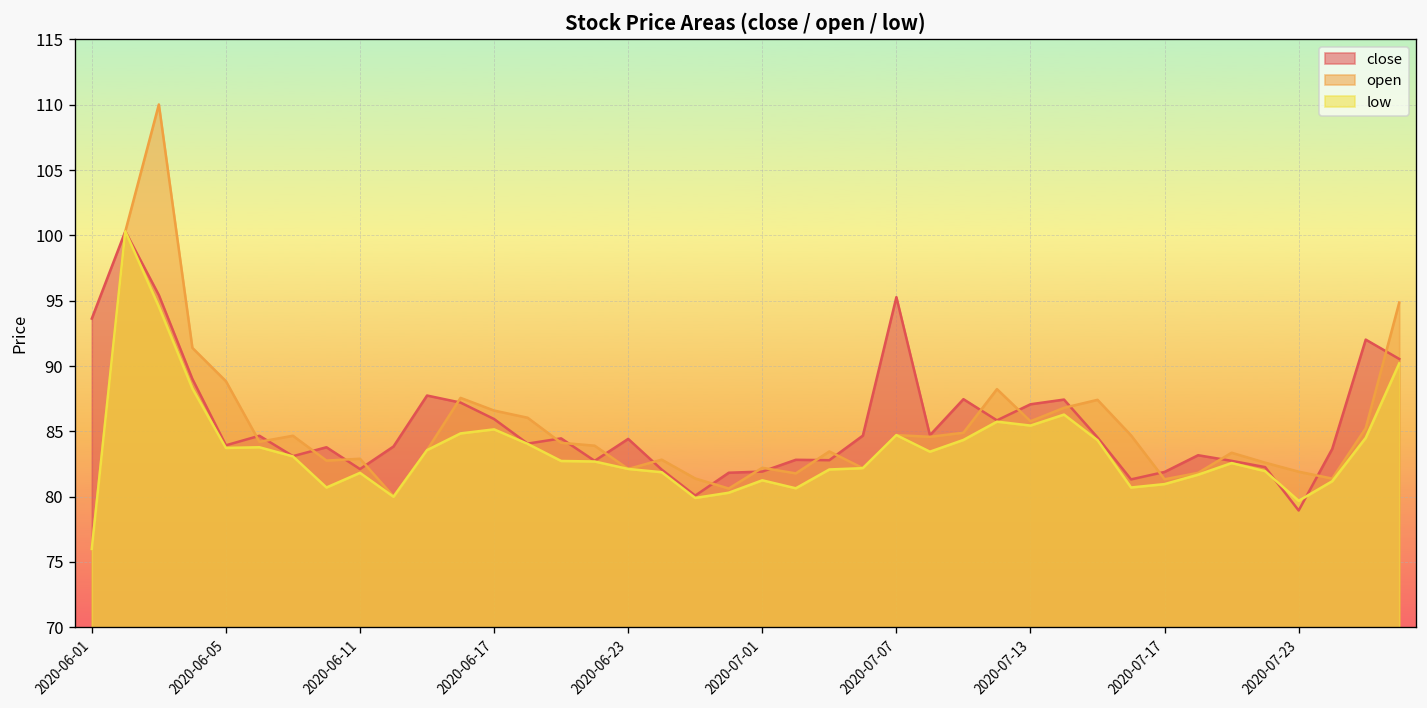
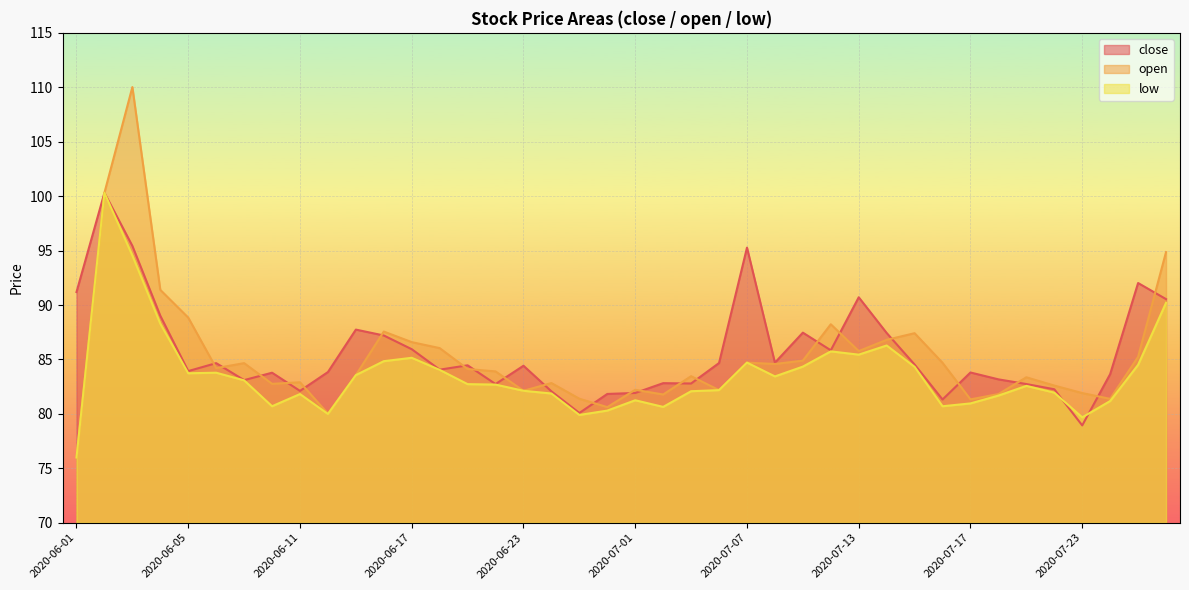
  {
    "close": {
-     "2020-06-01": 93.6,
+     "2020-06-01": 91.2,
      "2020-06-11": 82.1,
      "2020-06-17": 85.9,
      "2020-06-23": 84.4,
      "2020-07-01": 81.9,
      "2020-07-07": 95.3,
-     "2020-07-13": 87.1,
-     "2020-07-17": 81.9,
+     "2020-07-13": 90.7,
+     "2020-07-17": 83.8,
      "2020-07-23": 78.9
    }
  }
